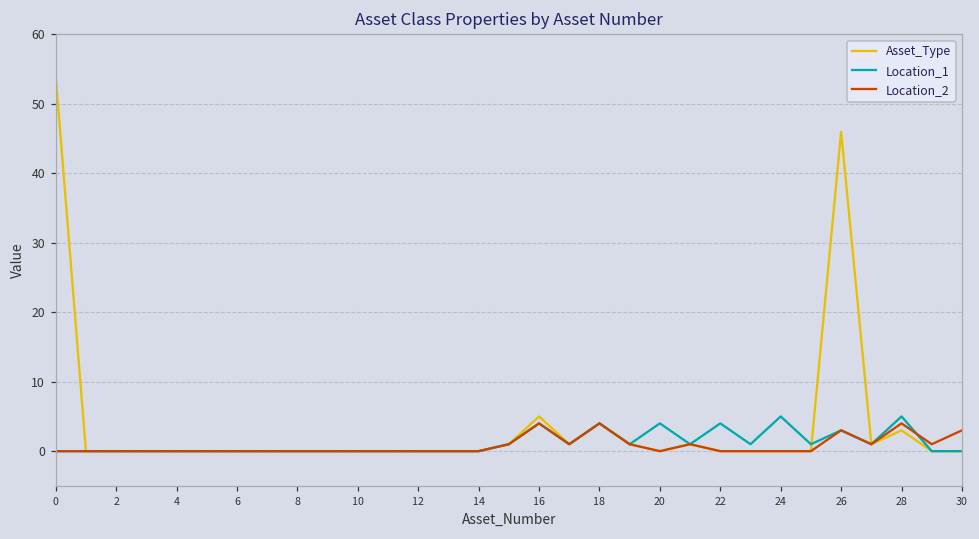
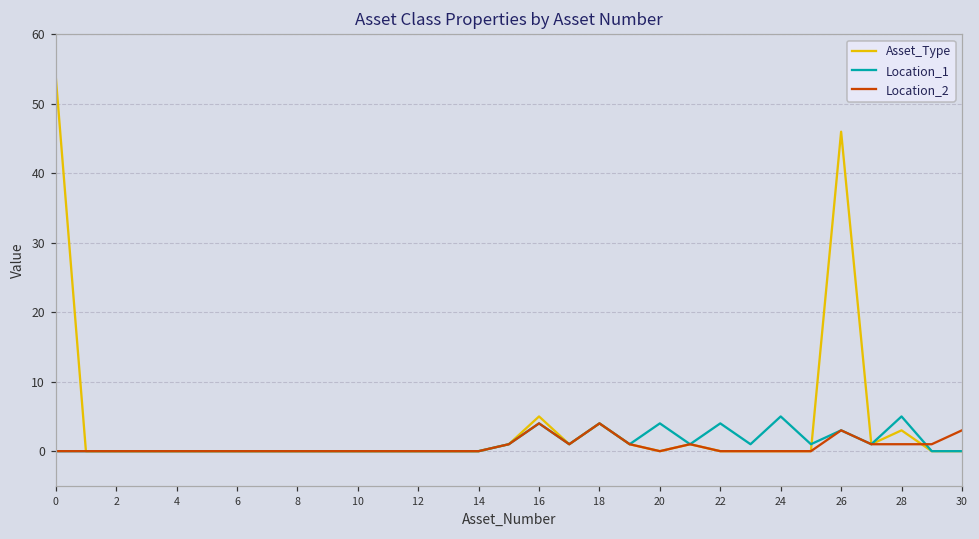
  {
    "Asset_Type": {
      "0": 54,
      "16": 5,
      "26": 46,
      "28": 3
    },
    "Location_1": {
      "20": 4,
      "22": 4,
      "24": 5,
      "28": 5
    },
    "Location_2": {
-     "28": 4,
+     "28": 1,
      "30": 3
    }
  }
